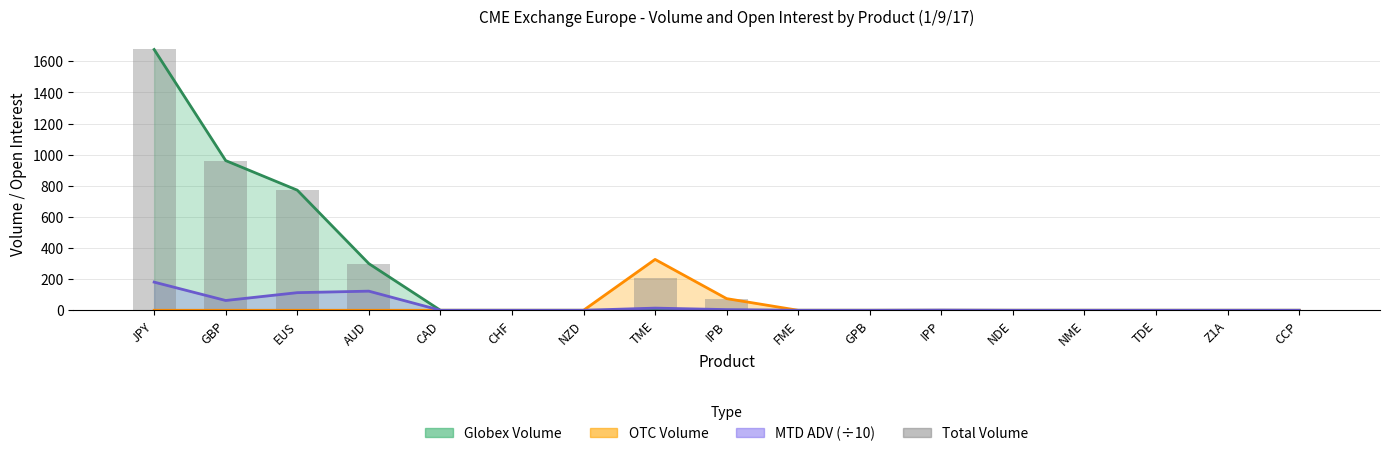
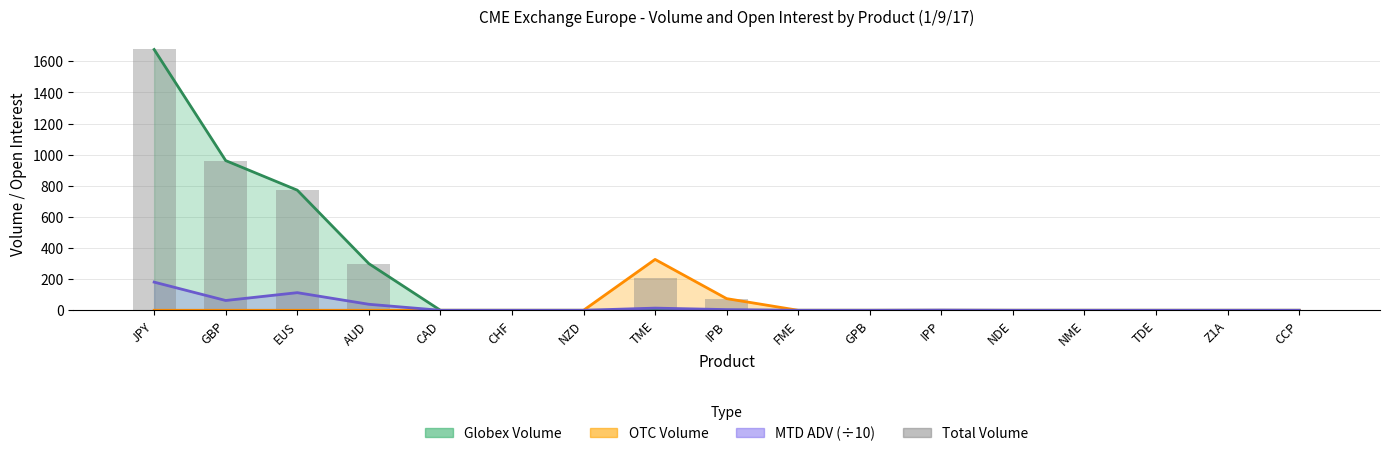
  {
    "OTC Volume": {
      "JPY": 0,
      "GBP": 0,
      "EUS": 0,
      "AUD": 0,
      "TME": 330,
      "IPB": 80
    },
    "MTD ADV (÷10)": {
      "JPY": 180,
      "GBP": 60,
      "EUS": 110,
-     "AUD": 120
+     "AUD": 40
    }
  }
